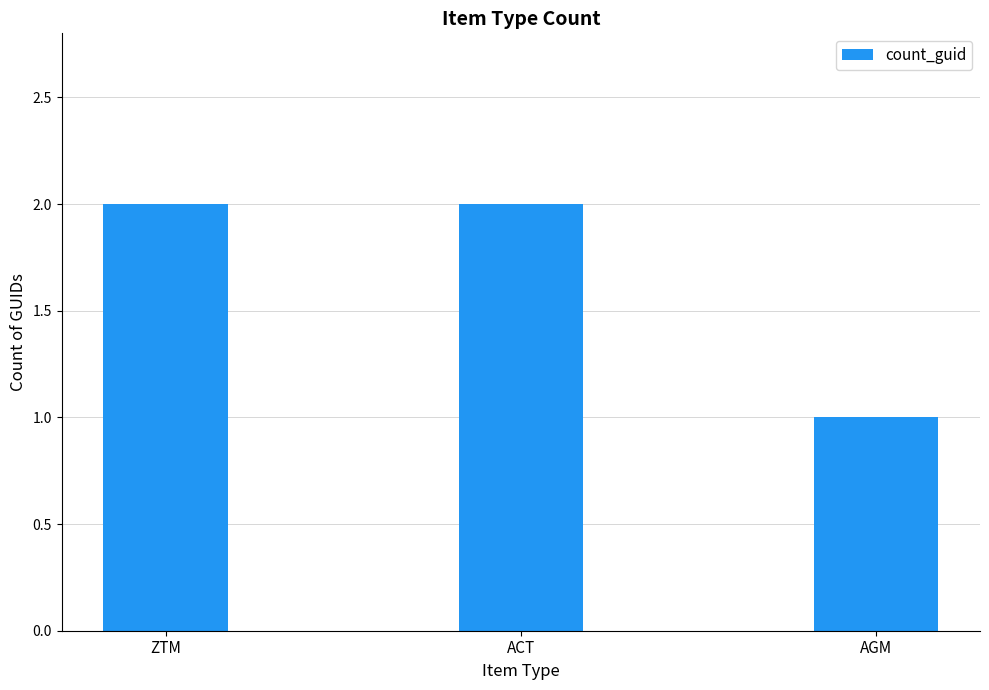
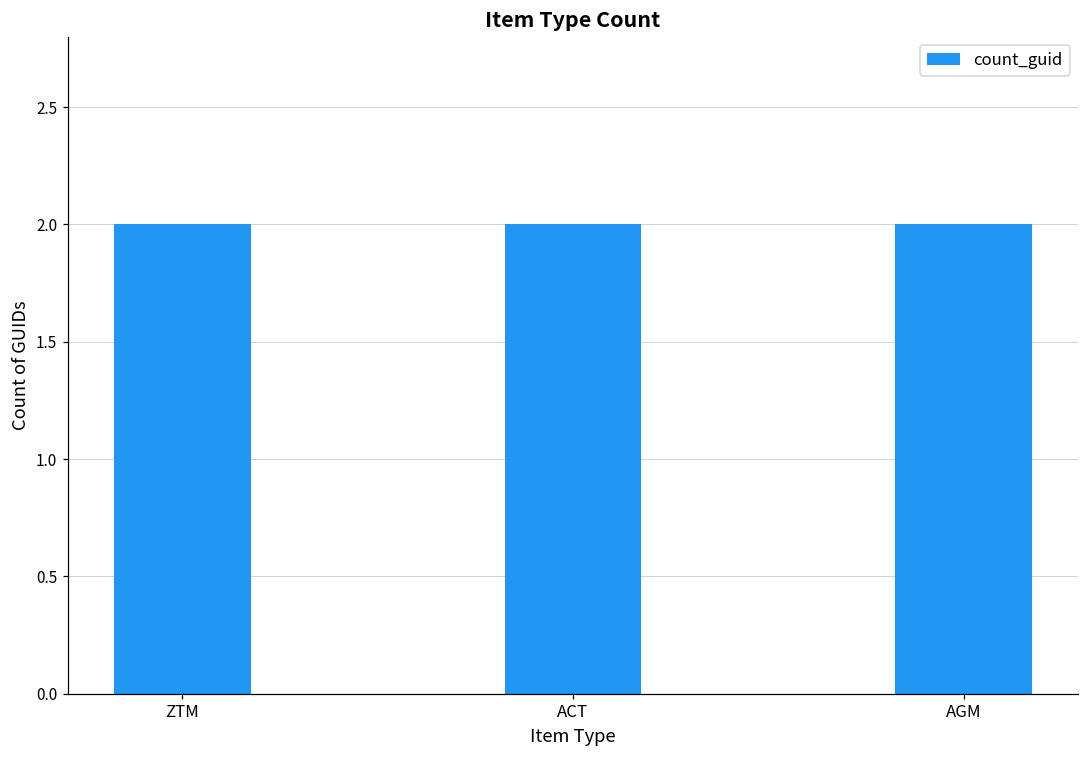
  {
    "ZTM": 2,
    "ACT": 2,
-   "AGM": 1
+   "AGM": 2
  }
